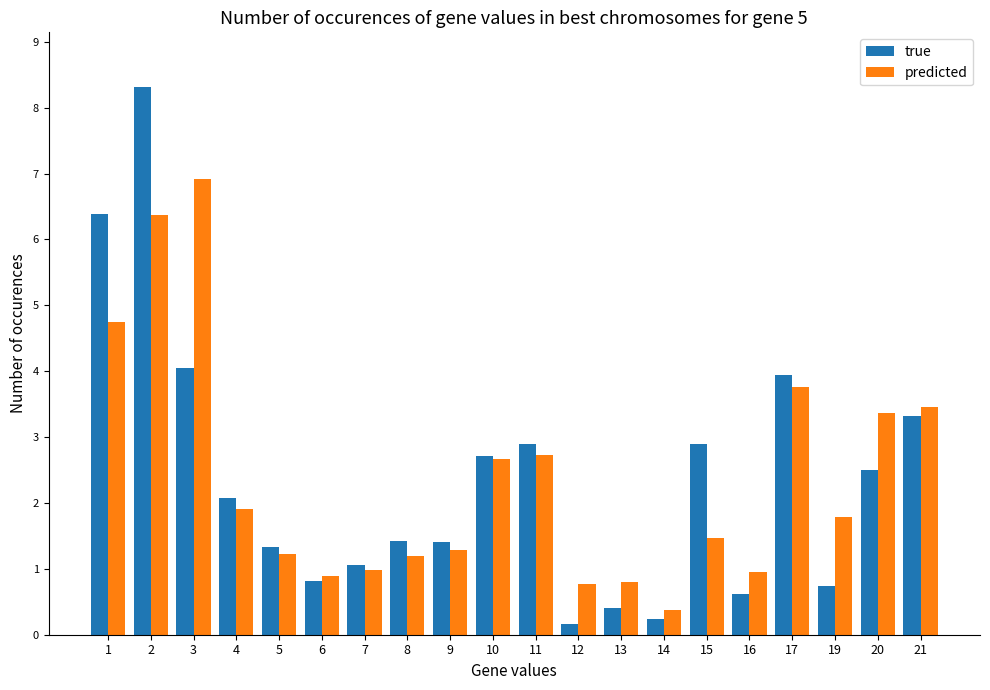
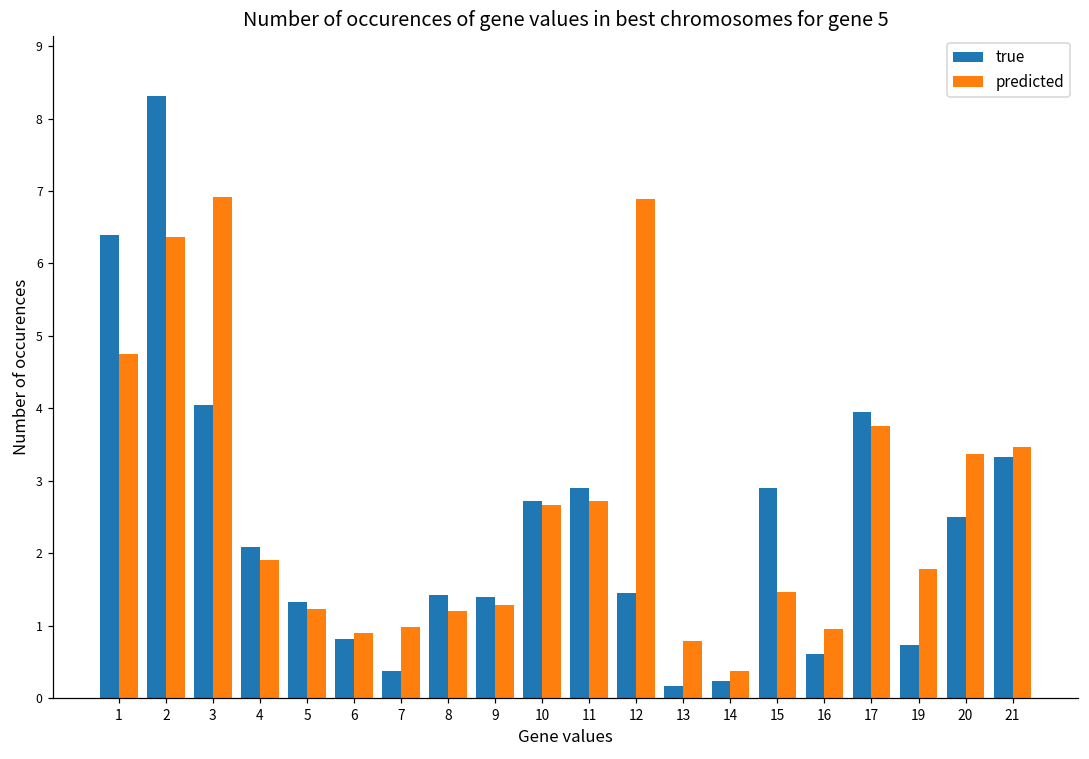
  {
    "true": {
      "1": 6.4,
      "2": 8.3,
      "3": 4.0,
      "4": 2.1,
      "5": 1.3,
      "6": 0.8,
-     "7": 1.1,
+     "7": 0.4,
      "8": 1.4,
      "9": 1.4,
      "10": 2.7,
      "11": 2.9,
-     "12": 0.2,
-     "13": 0.4,
+     "12": 1.5,
+     "13": 0.2,
      "14": 0.2,
      "15": 2.9,
      "16": 0.6,
      "17": 3.9,
      "19": 0.7,
      "20": 2.5,
      "21": 3.3
    },
    "predicted": {
      "1": 4.7,
      "2": 6.4,
      "3": 6.9,
      "4": 1.9,
      "5": 1.2,
      "6": 0.9,
      "7": 1.0,
      "8": 1.2,
      "9": 1.3,
      "10": 2.7,
      "11": 2.7,
-     "12": 0.8,
+     "12": 6.9,
      "13": 0.8,
      "14": 0.4,
      "15": 1.5,
      "16": 0.9,
      "17": 3.8,
      "19": 1.8,
      "20": 3.4,
      "21": 3.5
    }
  }
